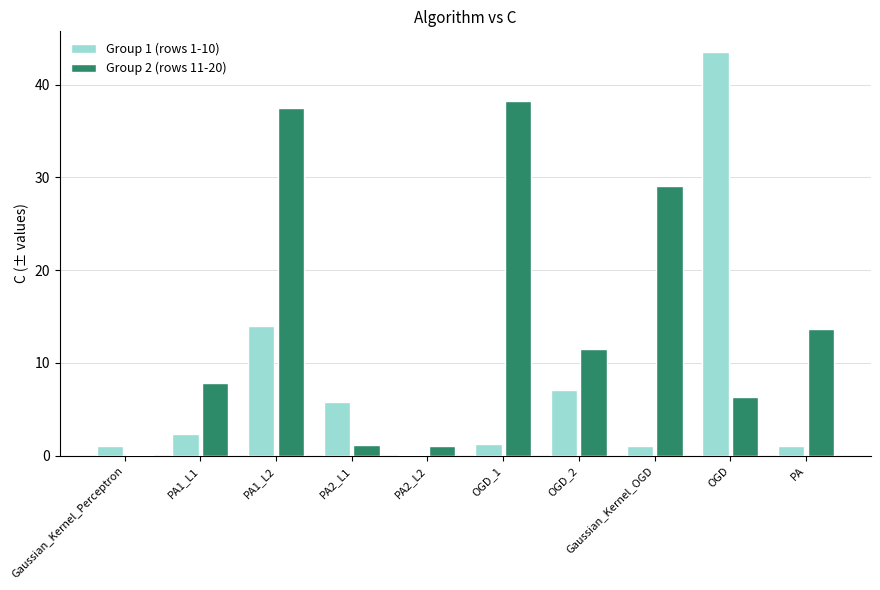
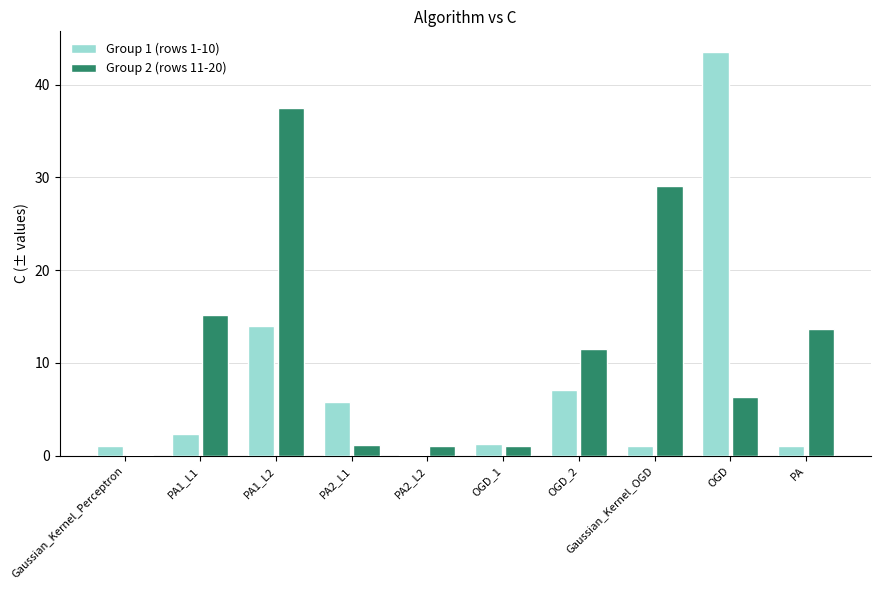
  {
    "Group 1 (rows 1-10)": {
      "Gaussian_Kernel_Perceptron": 1,
      "PA1_L1": 2,
      "PA1_L2": 14,
      "PA2_L1": 6,
      "OGD_1": 1,
      "OGD_2": 7,
      "Gaussian_Kernel_OGD": 1,
      "OGD": 44,
      "PA": 1
    },
    "Group 2 (rows 11-20)": {
-     "PA1_L1": 8,
+     "PA1_L1": 15,
      "PA1_L2": 37,
      "PA2_L1": 1,
      "PA2_L2": 1,
-     "OGD_1": 38,
+     "OGD_1": 1,
      "OGD_2": 11,
      "Gaussian_Kernel_OGD": 29,
      "OGD": 6,
      "PA": 14
    }
  }
